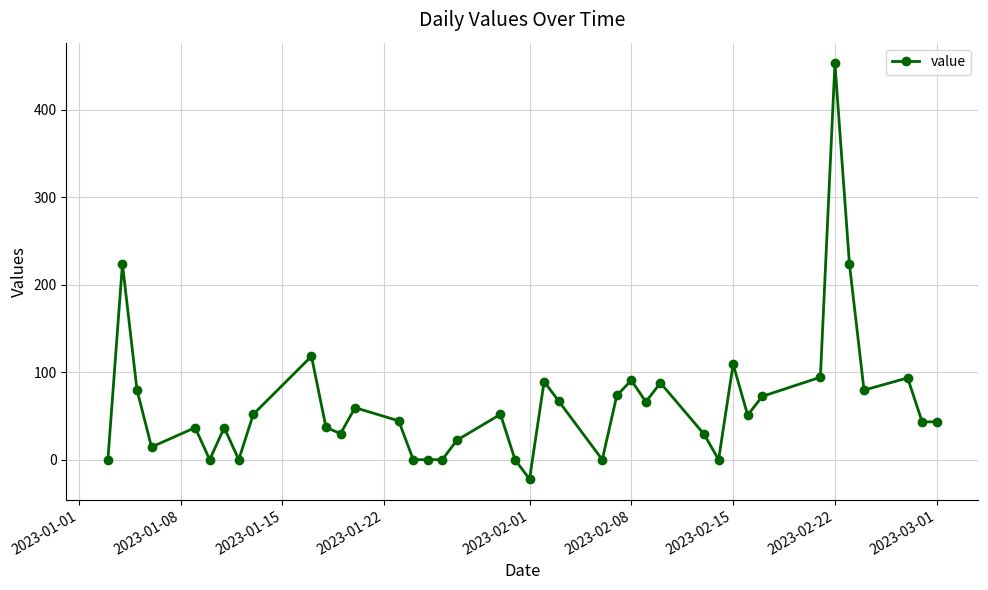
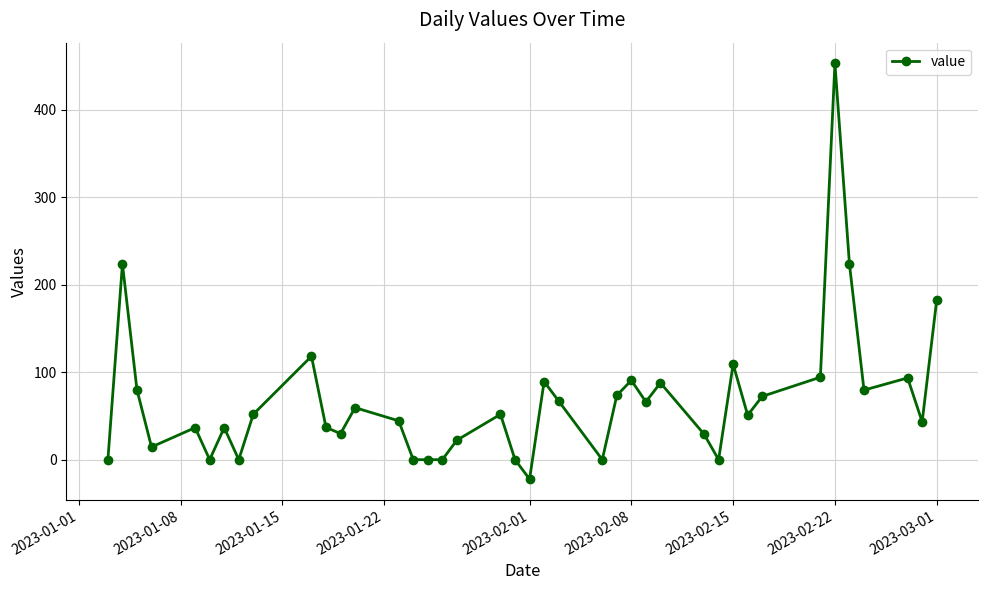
  {
    "2023-02-01": -20,
    "2023-02-08": 90,
    "2023-02-15": 110,
    "2023-02-22": 450,
-   "2023-03-01": 40
+   "2023-03-01": 180
  }
